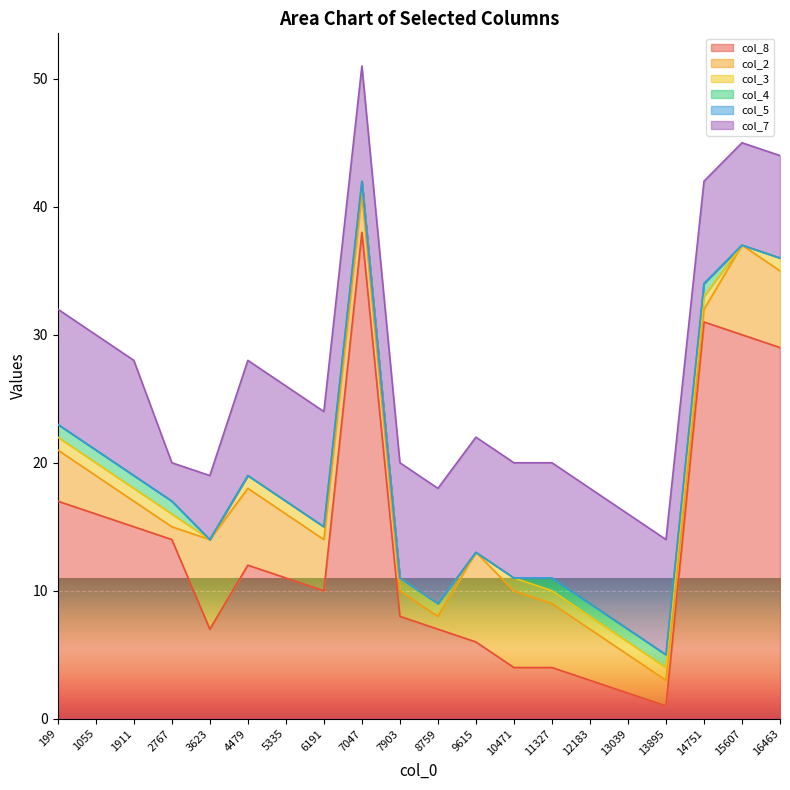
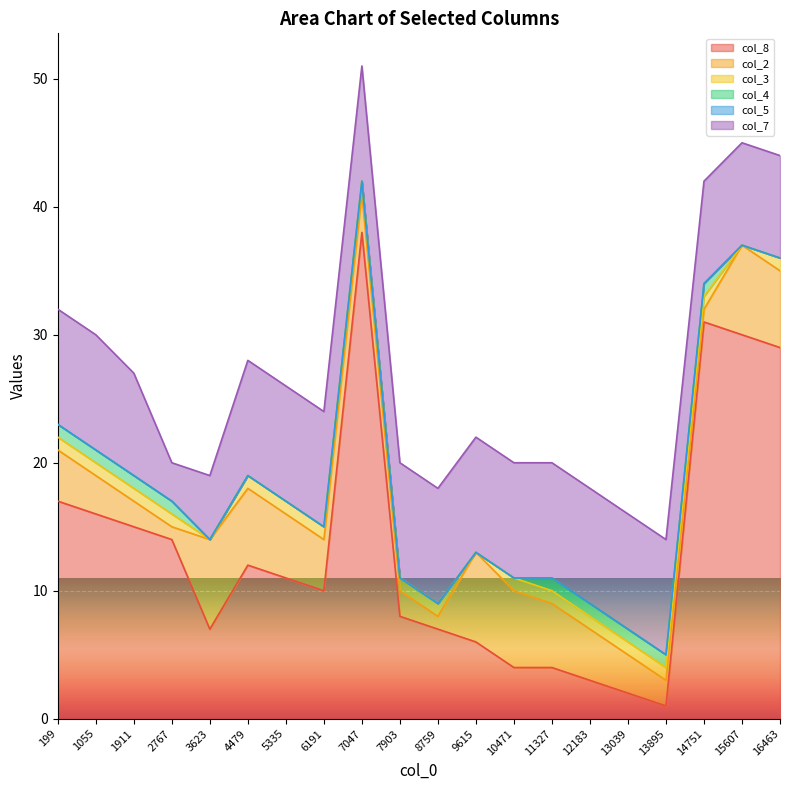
  {
    "col_8": {
      "199": 17,
      "1055": 16,
      "1911": 15,
      "2767": 14,
      "3623": 7,
      "4479": 12,
      "5335": 11,
      "6191": 10,
      "7047": 38,
      "7903": 8,
      "8759": 7,
      "9615": 6,
      "10471": 4,
      "11327": 4,
      "12183": 3,
      "13039": 2,
      "13895": 1,
      "14751": 31,
      "15607": 30,
      "16463": 29
    },
    "col_7": {
      "199": 9,
      "1055": 9,
-     "1911": 9,
+     "1911": 8,
      "2767": 3,
      "3623": 5,
      "4479": 9,
      "5335": 9,
      "6191": 9,
      "7047": 9,
      "7903": 9,
      "8759": 9,
      "9615": 9,
      "10471": 9,
      "11327": 9,
      "12183": 9,
      "13039": 9,
      "13895": 9,
      "14751": 8,
      "15607": 8,
      "16463": 8
    }
  }
